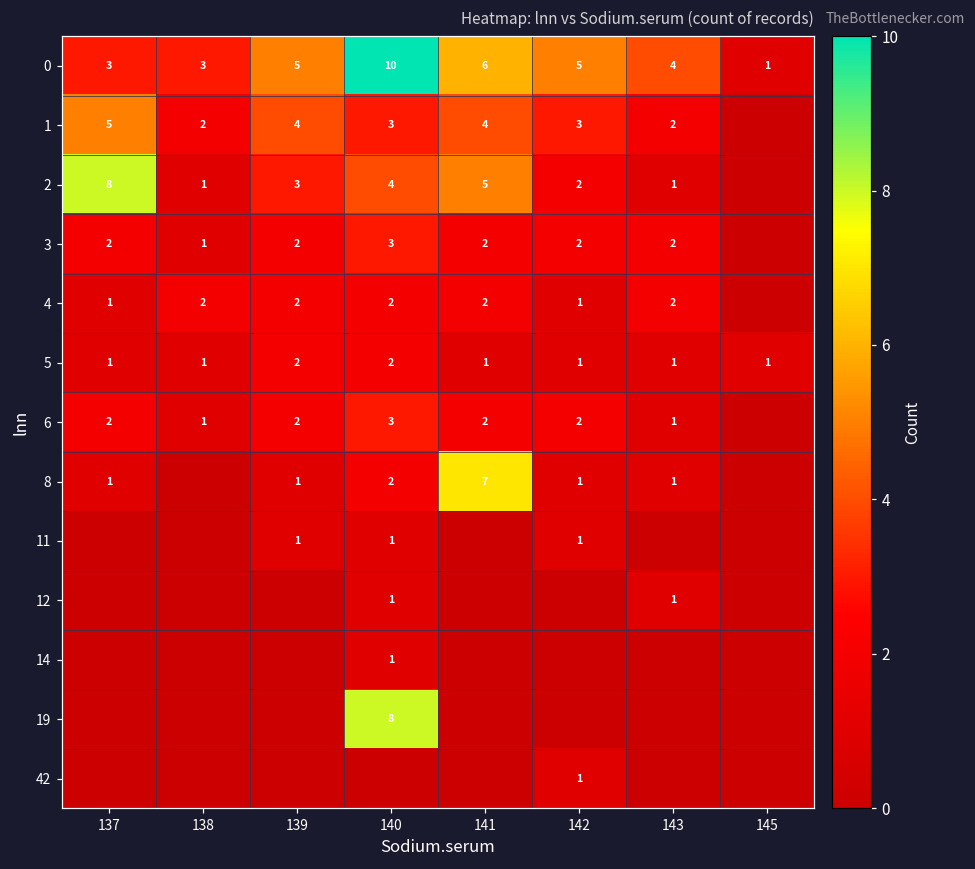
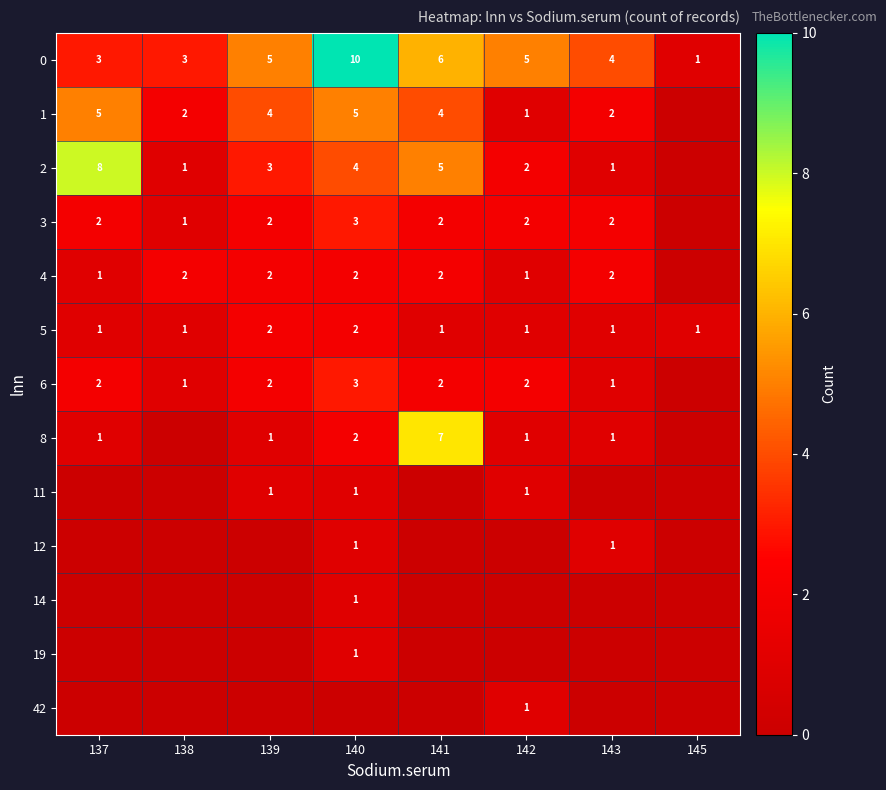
  {
    "0": {
      "137": 3,
      "138": 3,
      "139": 5,
      "140": 10,
      "141": 6,
      "142": 5,
      "143": 4,
      "145": 1
    },
    "1": {
      "137": 5,
      "138": 2,
      "139": 4,
-     "140": 3,
+     "140": 5,
      "141": 4,
-     "142": 3,
+     "142": 1,
      "143": 2
    },
    "2": {
      "137": 8,
      "138": 1,
      "139": 3,
      "140": 4,
      "141": 5,
      "142": 2,
      "143": 1
    },
    "3": {
      "137": 2,
      "138": 1,
      "139": 2,
      "140": 3,
      "141": 2,
      "142": 2,
      "143": 2
    },
    "4": {
      "137": 1,
      "138": 2,
      "139": 2,
      "140": 2,
      "141": 2,
      "142": 1,
      "143": 2
    },
    "5": {
      "137": 1,
      "138": 1,
      "139": 2,
      "140": 2,
      "141": 1,
      "142": 1,
      "143": 1,
      "145": 1
    },
    "6": {
      "137": 2,
      "138": 1,
      "139": 2,
      "140": 3,
      "141": 2,
      "142": 2,
      "143": 1
    },
    "8": {
      "137": 1,
      "139": 1,
      "140": 2,
      "141": 7,
      "142": 1,
      "143": 1
    },
    "11": {
      "139": 1,
      "140": 1,
      "142": 1
    },
    "12": {
      "140": 1,
      "143": 1
    },
    "14": {
      "140": 1
    },
    "19": {
-     "140": 8
+     "140": 1
    },
    "42": {
      "142": 1
    }
  }
